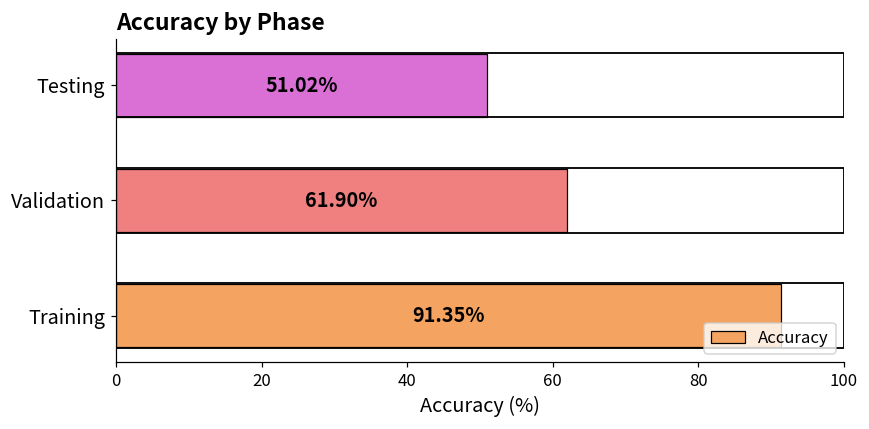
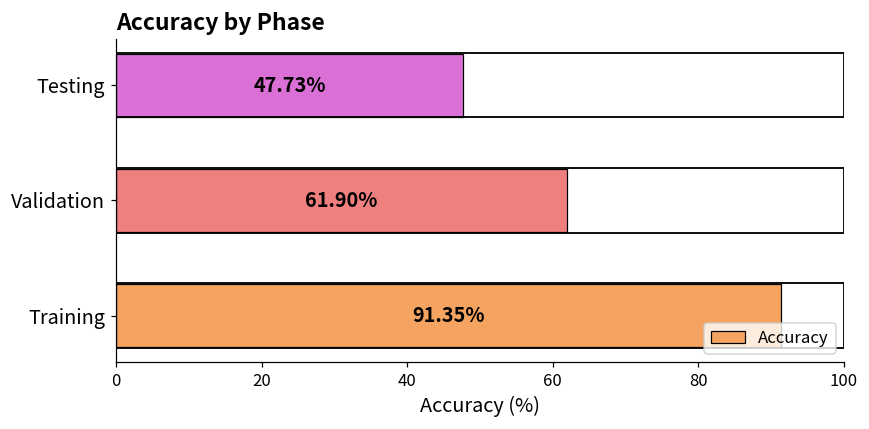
  {
-   "Testing": "51.02%",
+   "Testing": "47.73%",
    "Validation": "61.90%",
    "Training": "91.35%"
  }
